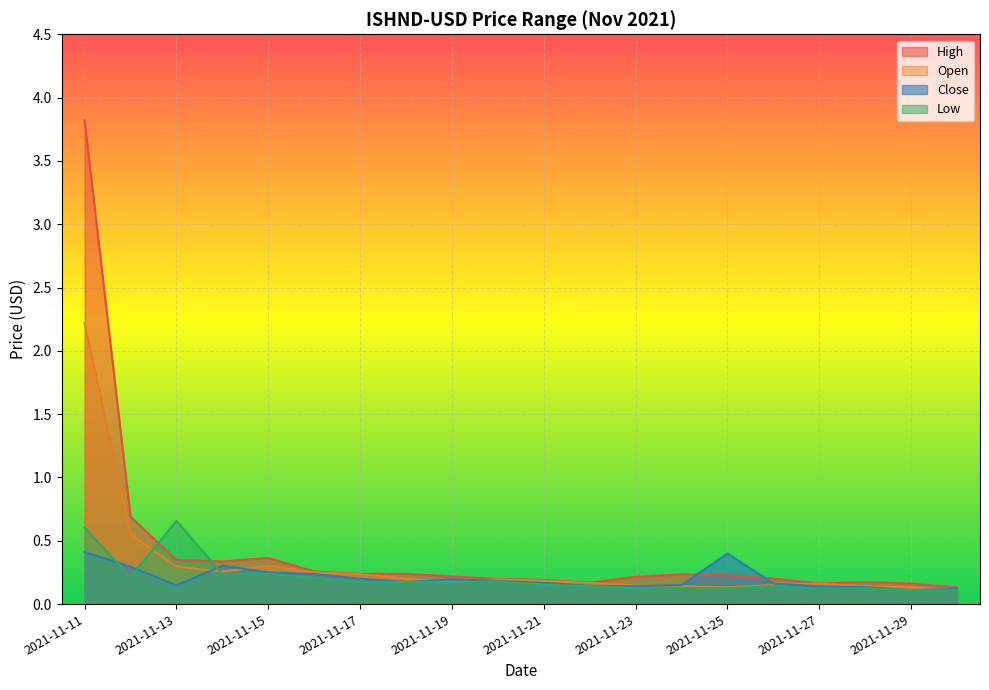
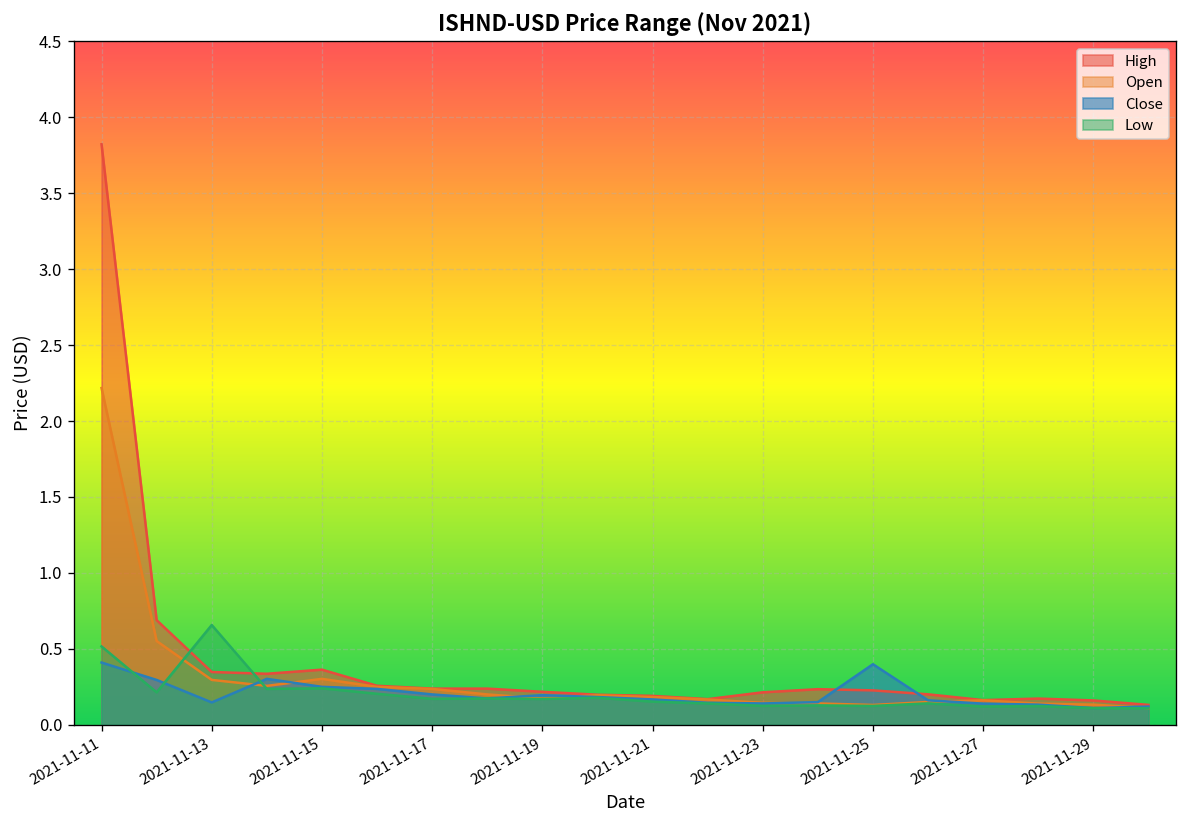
  {
    "Close": {
      "2021-11-11": 0.41,
      "2021-11-13": 0.15,
      "2021-11-17": 0.20,
      "2021-11-19": 0.20,
      "2021-11-25": 0.40
    },
    "Low": {
-     "2021-11-11": 0.60,
+     "2021-11-11": 0.52,
      "2021-11-13": 0.66,
      "2021-11-17": 0.17
    }
  }
